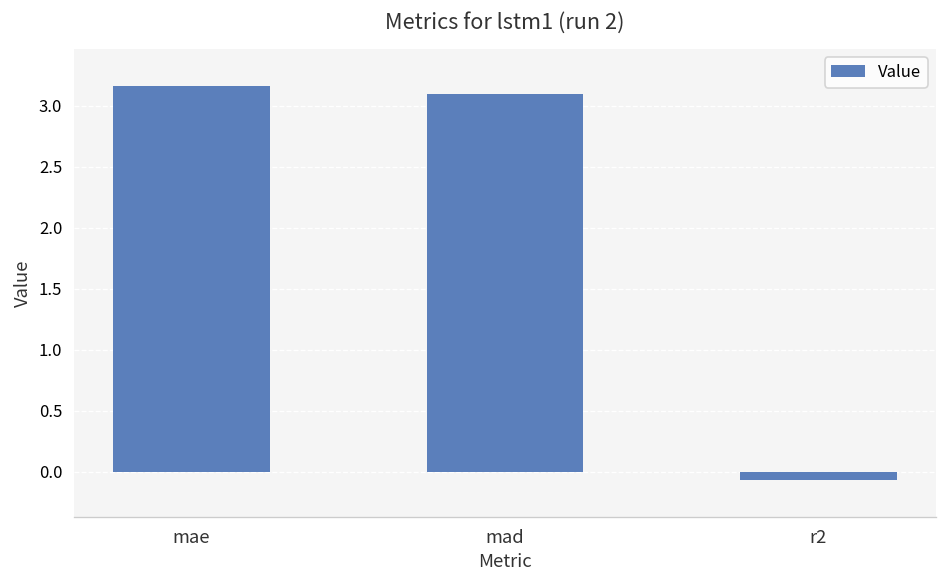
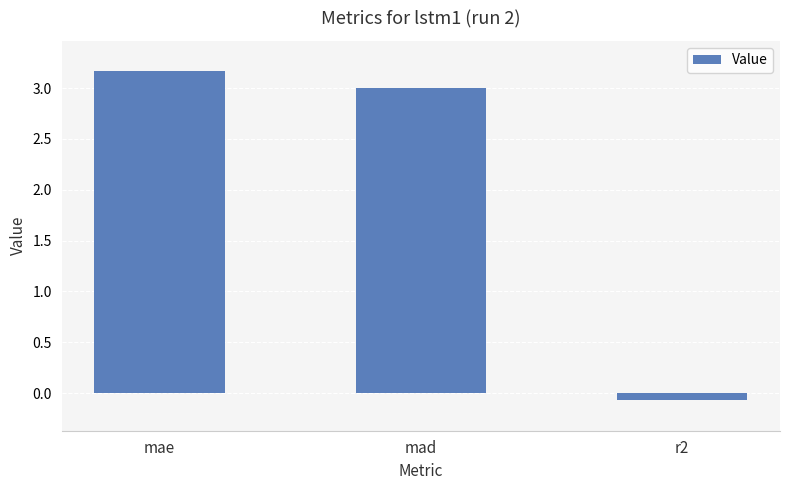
  {
    "mae": 3.16,
-   "mad": 3.10,
+   "mad": 3.00,
    "r2": -0.07
  }
